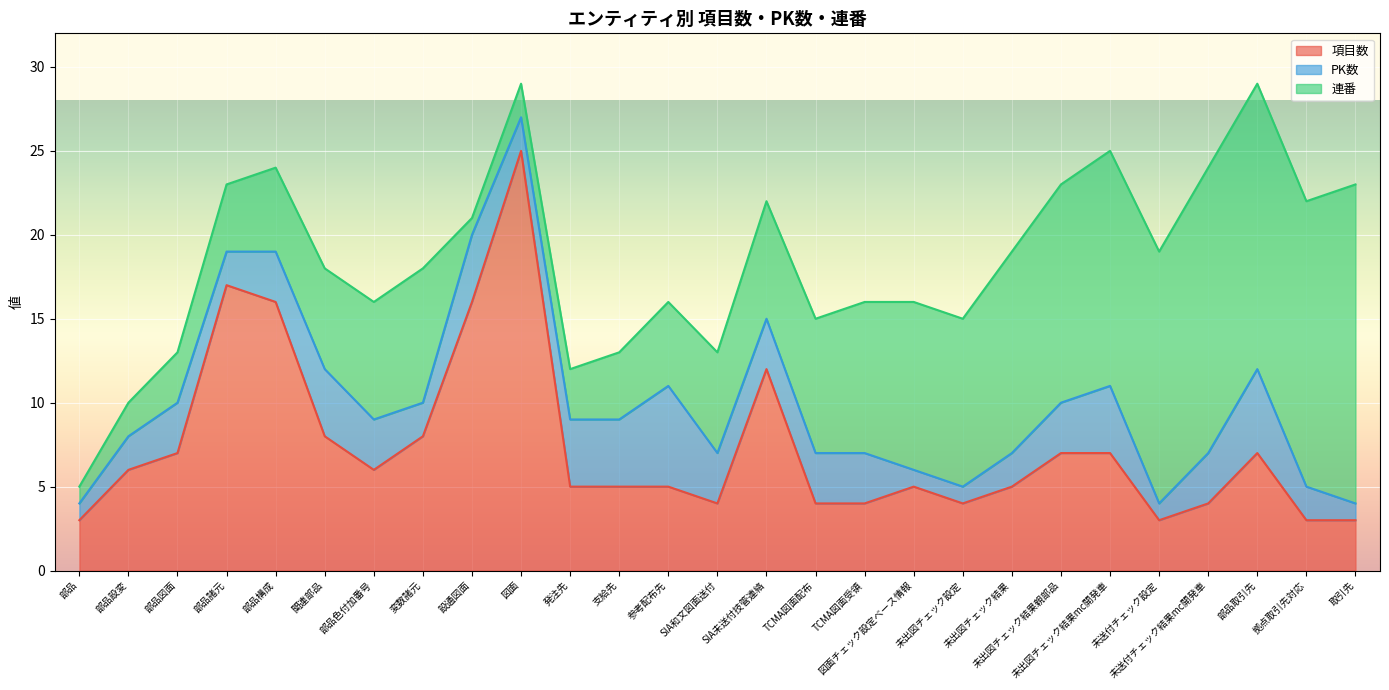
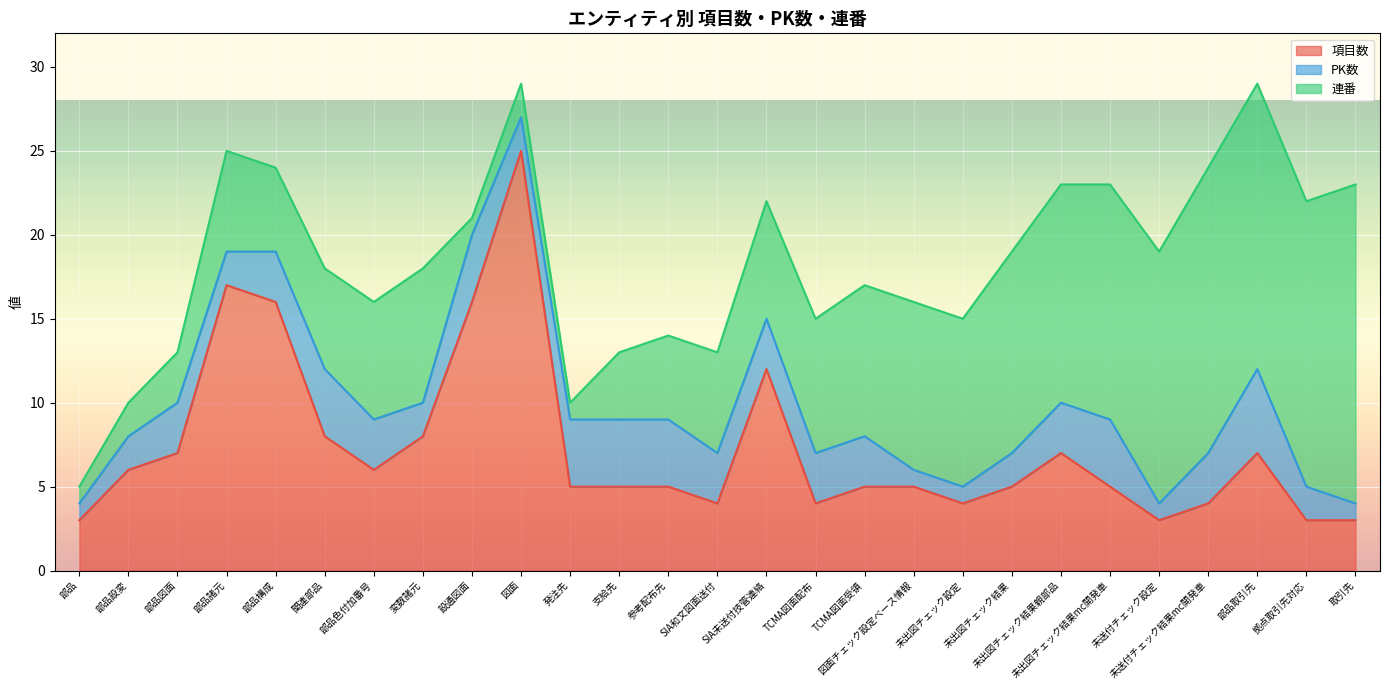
  {
    "項目数": {
      "部品": 3,
      "部品設変": 6,
      "部品図面": 7,
      "部品諸元": 17,
      "部品構成": 16,
      "関連部品": 8,
      "部品色付加番号": 6,
      "変数諸元": 8,
      "設通図面": 16,
      "図面": 25,
      "発注先": 5,
      "支給先": 5,
      "参考配布先": 5,
      "SIA和文図面送付": 4,
      "SIA未送付技管連絡": 12,
      "TCMA図面配布": 4,
-     "TCMA図面受領": 4,
+     "TCMA図面受領": 5,
      "図面チェック設定ベース情報": 5,
      "未出図チェック設定": 4,
      "未出図チェック結果": 5,
      "未出図チェック結果親部品": 7,
-     "未出図チェック結果mc開発車": 7,
+     "未出図チェック結果mc開発車": 5,
      "未送付チェック設定": 3,
      "未送付チェック結果mc開発車": 4,
      "部品取引先": 7,
      "拠点取引先対応": 3,
      "取引先": 3
    },
    "PK数": {
      "部品": 1,
      "部品設変": 2,
      "部品図面": 3,
      "部品諸元": 2,
      "部品構成": 3,
      "関連部品": 4,
      "部品色付加番号": 3,
      "変数諸元": 2,
      "設通図面": 4,
      "図面": 2,
      "発注先": 4,
      "支給先": 4,
-     "参考配布先": 6,
+     "参考配布先": 4,
      "SIA和文図面送付": 3,
      "SIA未送付技管連絡": 3,
      "TCMA図面配布": 3,
      "TCMA図面受領": 3,
      "図面チェック設定ベース情報": 1,
      "未出図チェック設定": 1,
      "未出図チェック結果": 2,
      "未出図チェック結果親部品": 3,
      "未出図チェック結果mc開発車": 4,
      "未送付チェック設定": 1,
      "未送付チェック結果mc開発車": 3,
      "部品取引先": 5,
      "拠点取引先対応": 2,
      "取引先": 1
    },
    "連番": {
      "部品": 1,
      "部品設変": 2,
      "部品図面": 3,
-     "部品諸元": 4,
+     "部品諸元": 6,
      "部品構成": 5,
      "関連部品": 6,
      "部品色付加番号": 7,
      "変数諸元": 8,
      "設通図面": 1,
      "図面": 2,
-     "発注先": 3,
+     "発注先": 1,
      "支給先": 4,
      "参考配布先": 5,
      "SIA和文図面送付": 6,
      "SIA未送付技管連絡": 7,
      "TCMA図面配布": 8,
      "TCMA図面受領": 9,
      "図面チェック設定ベース情報": 10,
      "未出図チェック設定": 10,
      "未出図チェック結果": 12,
      "未出図チェック結果親部品": 13,
      "未出図チェック結果mc開発車": 14,
      "未送付チェック設定": 15,
      "未送付チェック結果mc開発車": 17,
      "部品取引先": 17,
      "拠点取引先対応": 17,
      "取引先": 19
    }
  }
